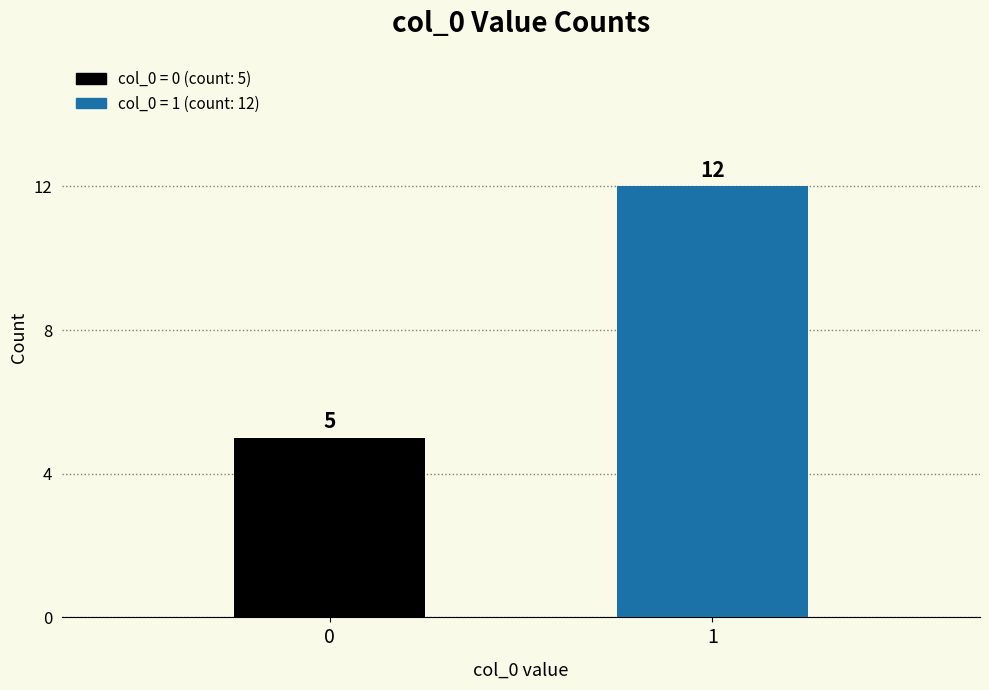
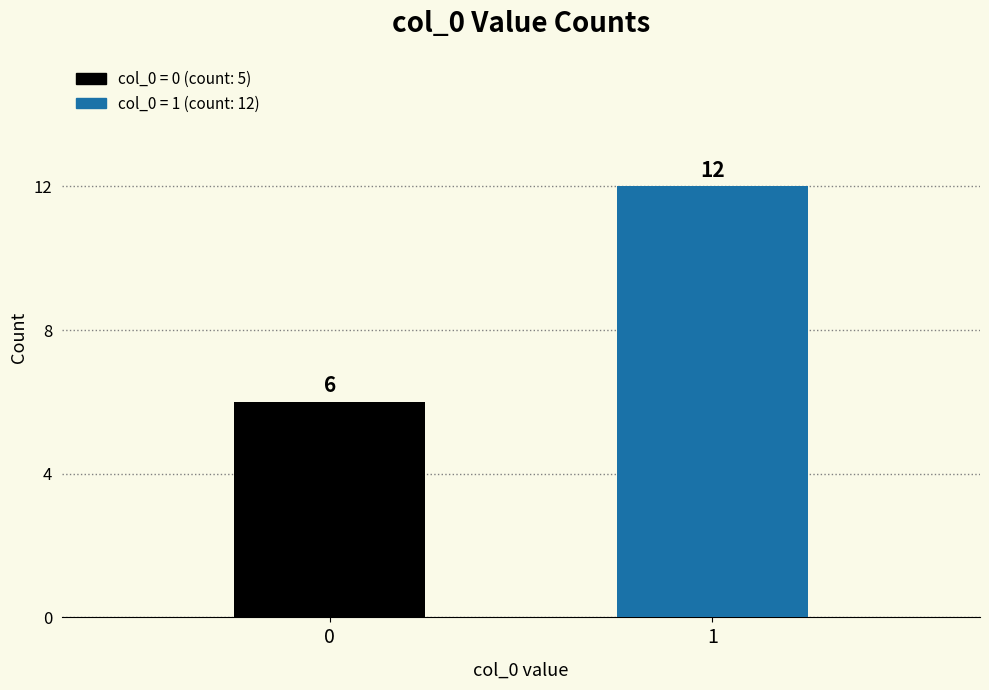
  {
-   "0": 5,
+   "0": 6,
    "1": 12
  }
